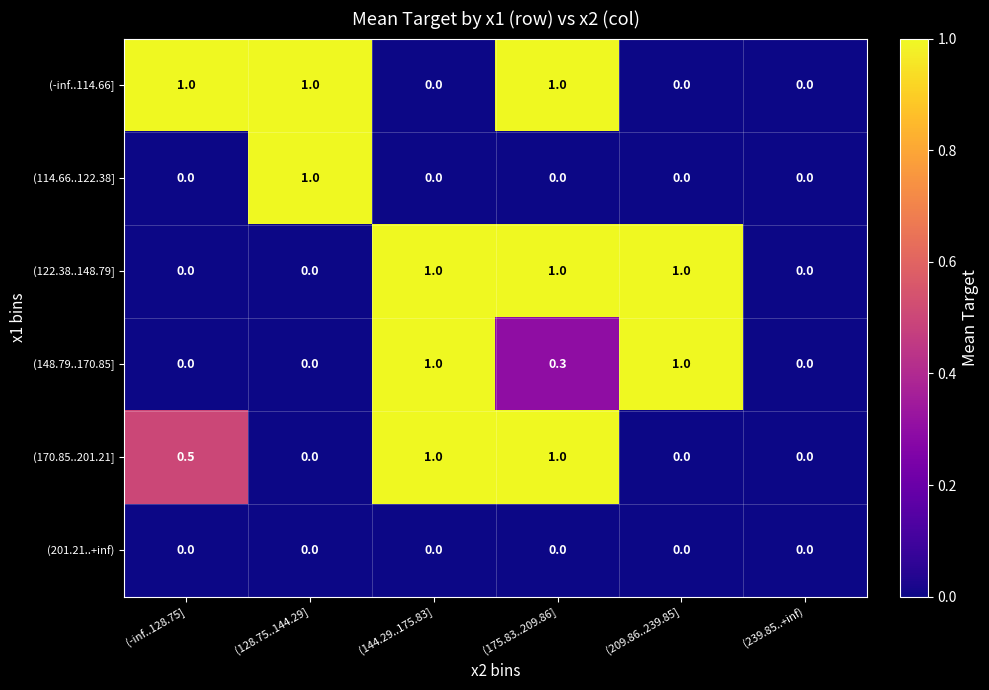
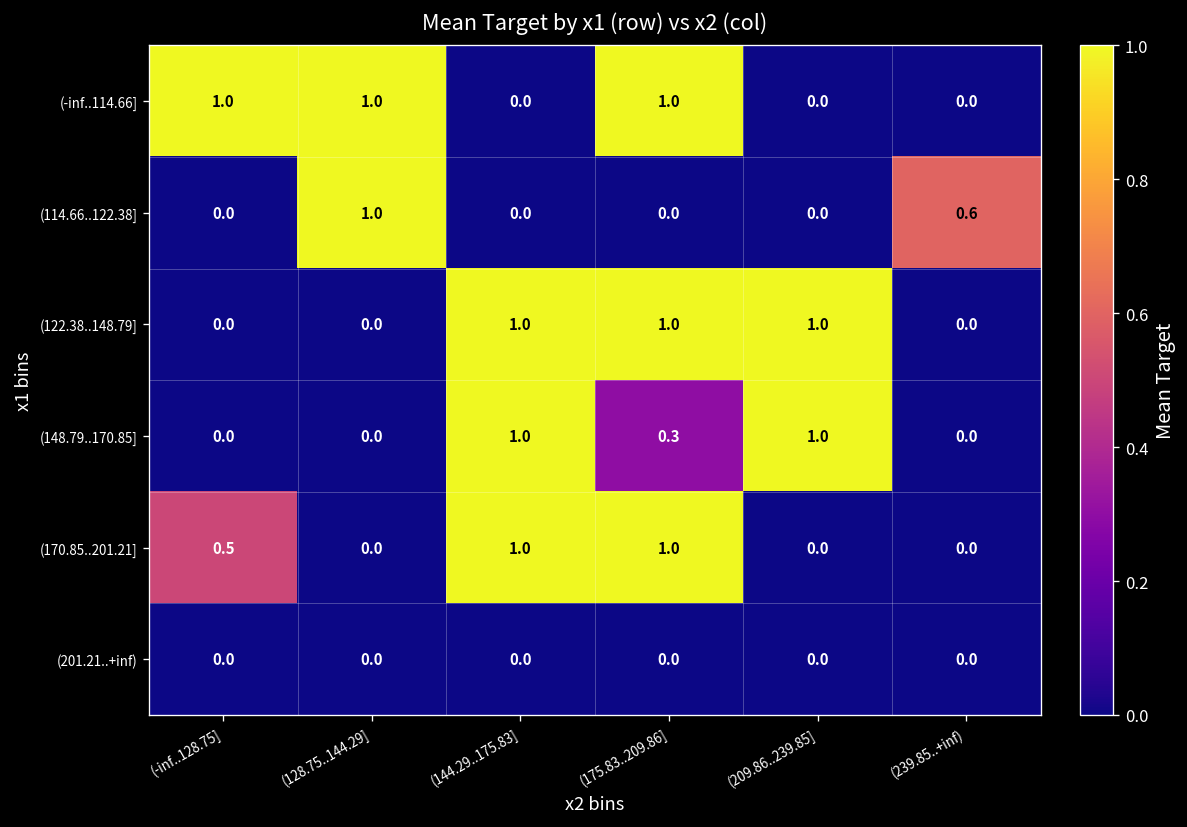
  {
    "(-inf..114.66]": {
      "(-inf..128.75]": 1.0,
      "(128.75..144.29]": 1.0,
      "(144.29..175.83]": 0.0,
      "(175.83..209.86]": 1.0,
      "(209.86..239.85]": 0.0,
      "(239.85..+inf)": 0.0
    },
    "(114.66..122.38]": {
      "(-inf..128.75]": 0.0,
      "(128.75..144.29]": 1.0,
      "(144.29..175.83]": 0.0,
      "(175.83..209.86]": 0.0,
      "(209.86..239.85]": 0.0,
-     "(239.85..+inf)": 0.0
+     "(239.85..+inf)": 0.6
    },
    "(122.38..148.79]": {
      "(-inf..128.75]": 0.0,
      "(128.75..144.29]": 0.0,
      "(144.29..175.83]": 1.0,
      "(175.83..209.86]": 1.0,
      "(209.86..239.85]": 1.0,
      "(239.85..+inf)": 0.0
    },
    "(148.79..170.85]": {
      "(-inf..128.75]": 0.0,
      "(128.75..144.29]": 0.0,
      "(144.29..175.83]": 1.0,
      "(175.83..209.86]": 0.3,
      "(209.86..239.85]": 1.0,
      "(239.85..+inf)": 0.0
    },
    "(170.85..201.21]": {
      "(-inf..128.75]": 0.5,
      "(128.75..144.29]": 0.0,
      "(144.29..175.83]": 1.0,
      "(175.83..209.86]": 1.0,
      "(209.86..239.85]": 0.0,
      "(239.85..+inf)": 0.0
    },
    "(201.21..+inf)": {
      "(-inf..128.75]": 0.0,
      "(128.75..144.29]": 0.0,
      "(144.29..175.83]": 0.0,
      "(175.83..209.86]": 0.0,
      "(209.86..239.85]": 0.0,
      "(239.85..+inf)": 0.0
    }
  }
